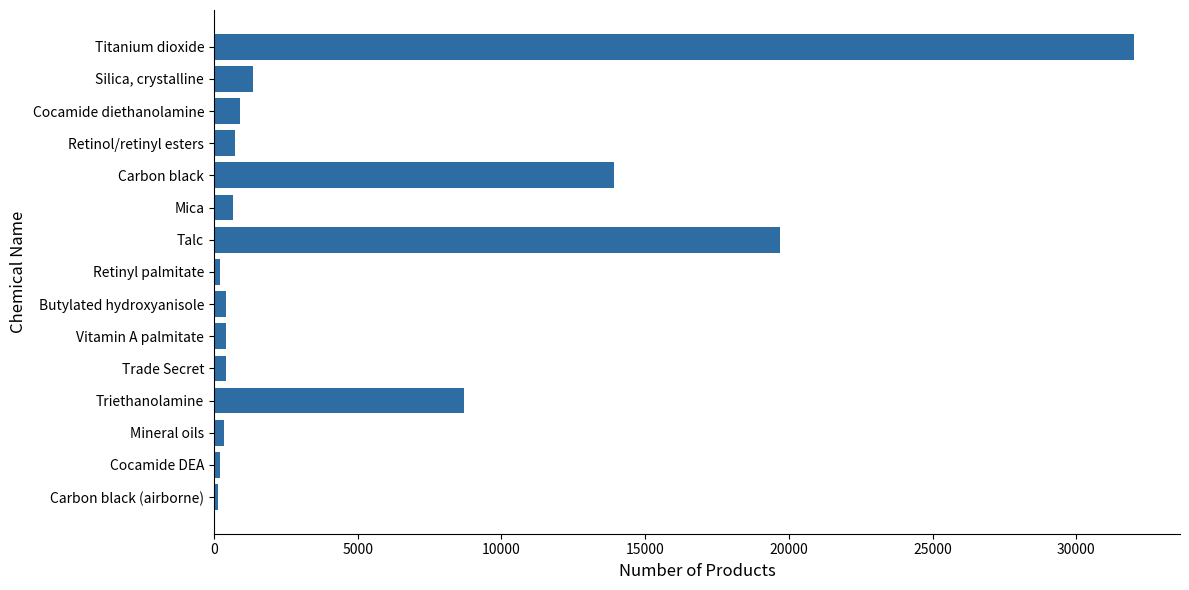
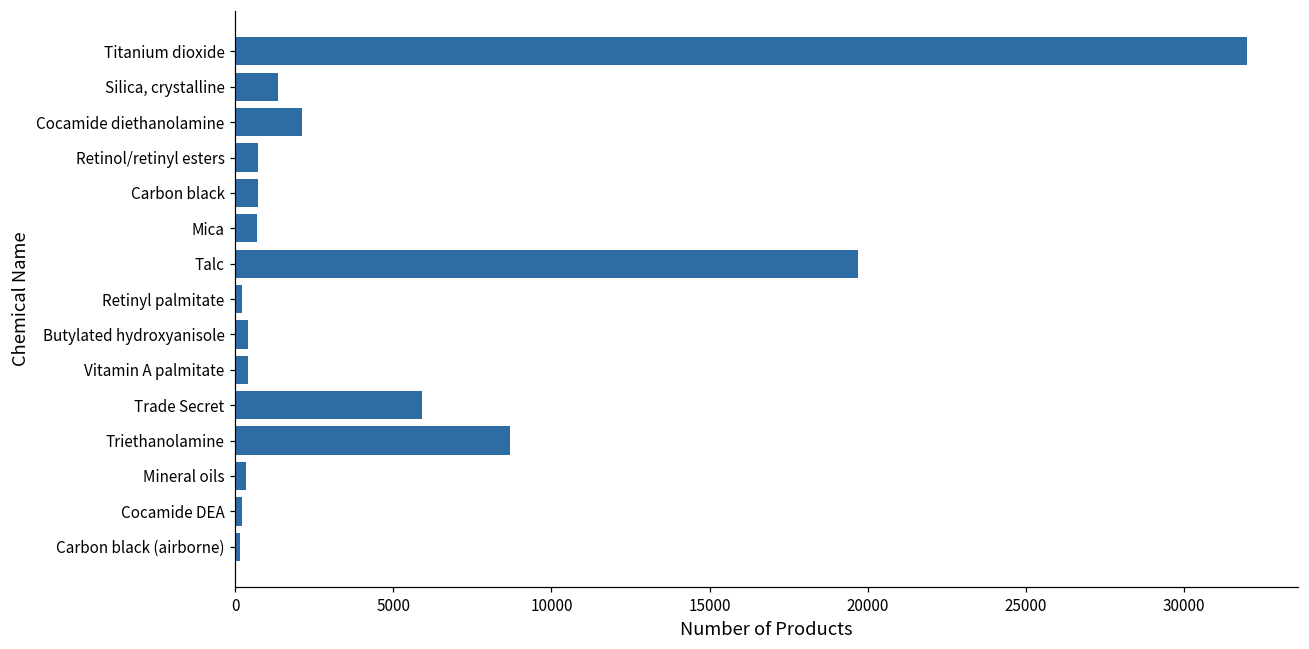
  {
    "Titanium dioxide": 32000,
    "Silica, crystalline": 1400,
-   "Cocamide diethanolamine": 900,
+   "Cocamide diethanolamine": 2100,
    "Retinol/retinyl esters": 700,
-   "Carbon black": 13900,
+   "Carbon black": 700,
    "Mica": 700,
    "Talc": 19700,
    "Retinyl palmitate": 200,
    "Butylated hydroxyanisole": 400,
    "Vitamin A palmitate": 400,
-   "Trade Secret": 400,
+   "Trade Secret": 5900,
    "Triethanolamine": 8700,
    "Mineral oils": 300,
    "Cocamide DEA": 200,
    "Carbon black (airborne)": 100
  }
